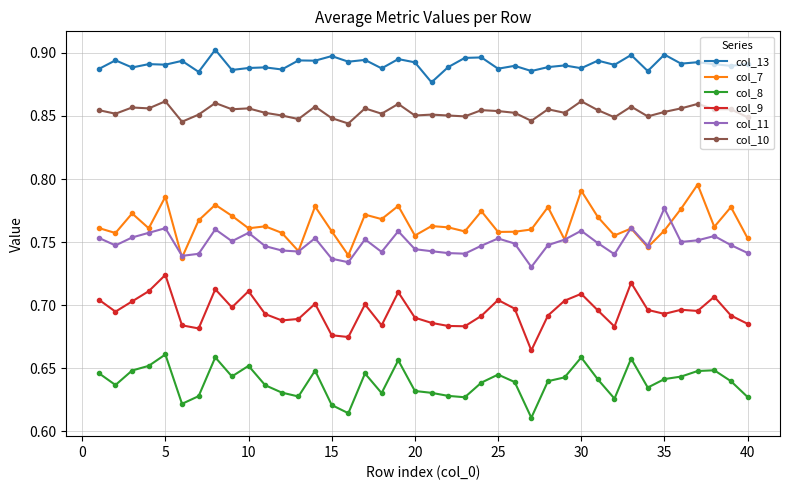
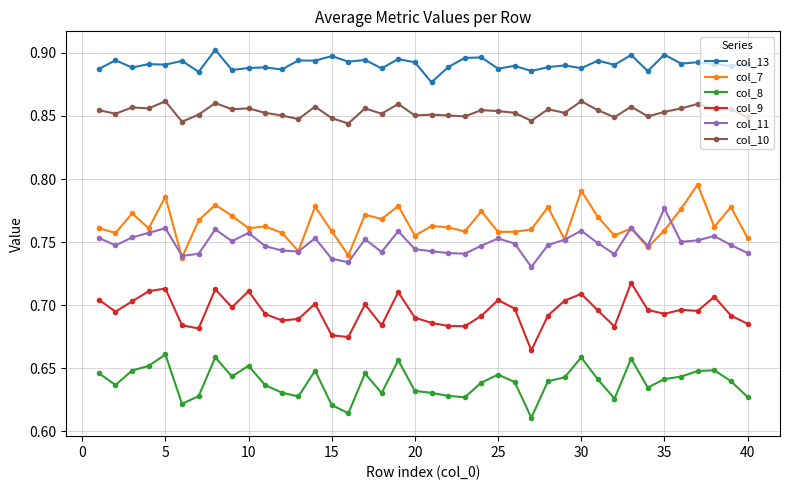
  {
    "col_13": {
      "5": 0.891,
      "10": 0.888,
      "15": 0.898,
      "20": 0.893,
      "25": 0.887,
      "30": 0.888,
      "35": 0.899
    },
    "col_7": {
      "5": 0.786,
      "10": 0.761,
      "15": 0.759,
      "20": 0.755,
      "25": 0.758,
      "30": 0.791,
      "35": 0.759,
      "40": 0.753
    },
    "col_8": {
      "5": 0.661,
      "10": 0.652,
      "15": 0.621,
      "20": 0.632,
      "25": 0.645,
      "30": 0.659,
      "35": 0.641,
      "40": 0.627
    },
    "col_9": {
-     "5": 0.724,
+     "5": 0.713,
      "10": 0.711,
      "15": 0.676,
      "20": 0.690,
      "25": 0.704,
      "30": 0.709,
      "35": 0.693,
      "40": 0.685
    },
    "col_11": {
      "5": 0.761,
      "10": 0.757,
      "15": 0.737,
      "20": 0.744,
      "25": 0.753,
      "30": 0.759,
      "35": 0.777,
      "40": 0.741
    },
    "col_10": {
      "5": 0.862,
      "10": 0.856,
      "15": 0.848,
      "20": 0.850,
      "25": 0.854,
      "30": 0.862,
      "35": 0.853
    }
  }
